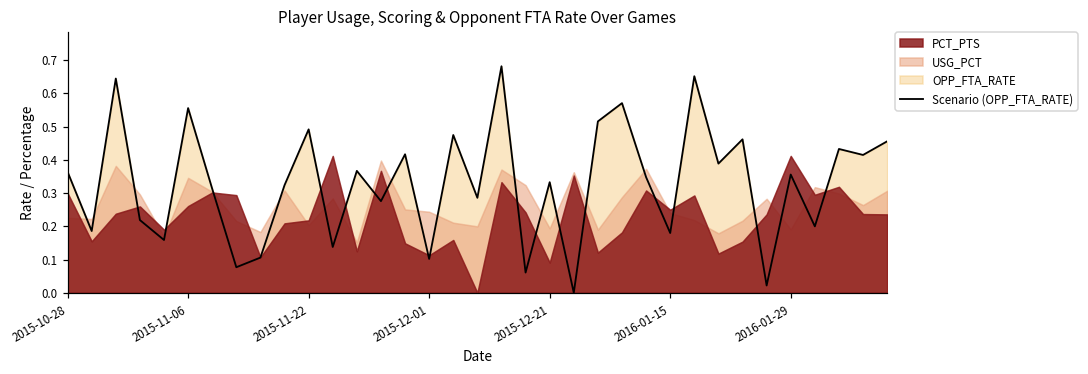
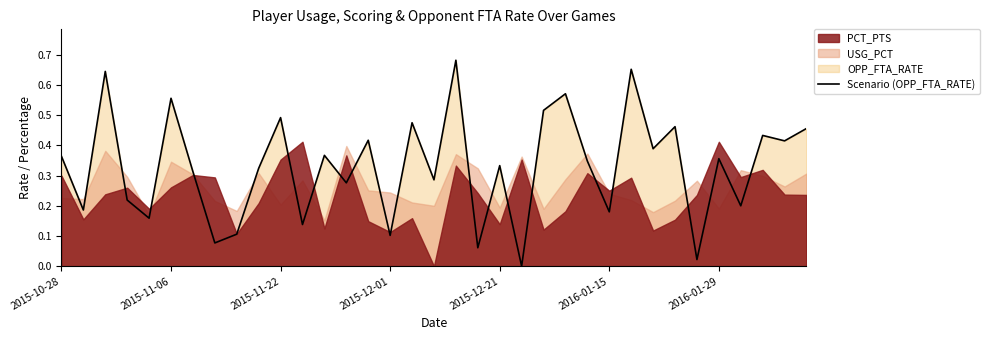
  {
    "PCT_PTS": {
      "2015-10-28": 0.30,
      "2015-11-06": 0.26,
-     "2015-11-22": 0.22,
+     "2015-11-22": 0.35,
      "2015-12-01": 0.11,
-     "2015-12-21": 0.09,
+     "2015-12-21": 0.14,
      "2016-01-15": 0.25,
      "2016-01-29": 0.41
    }
  }
